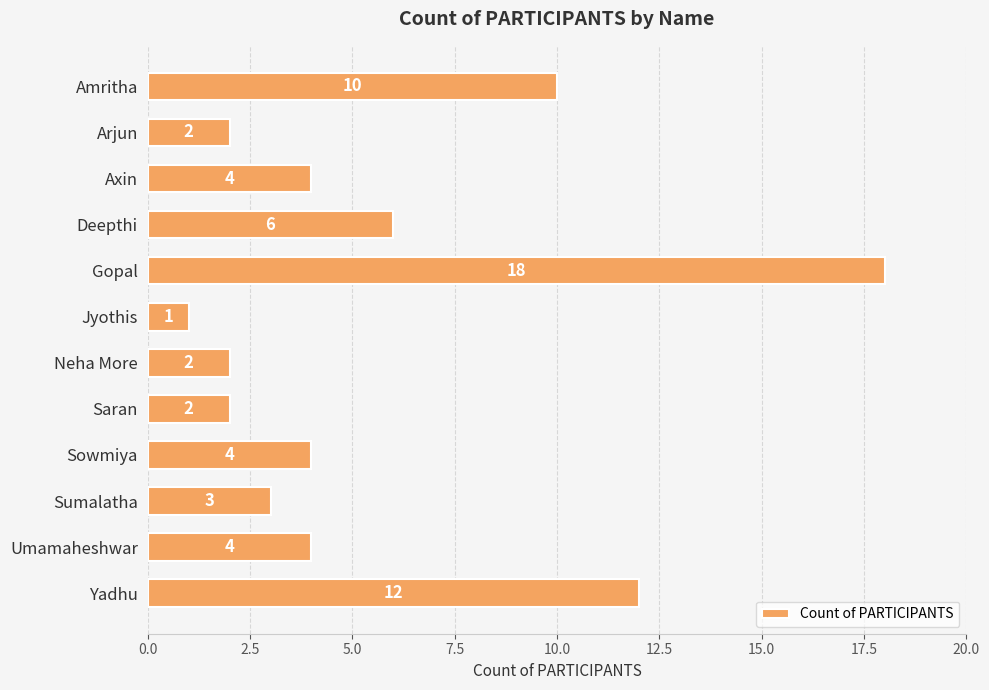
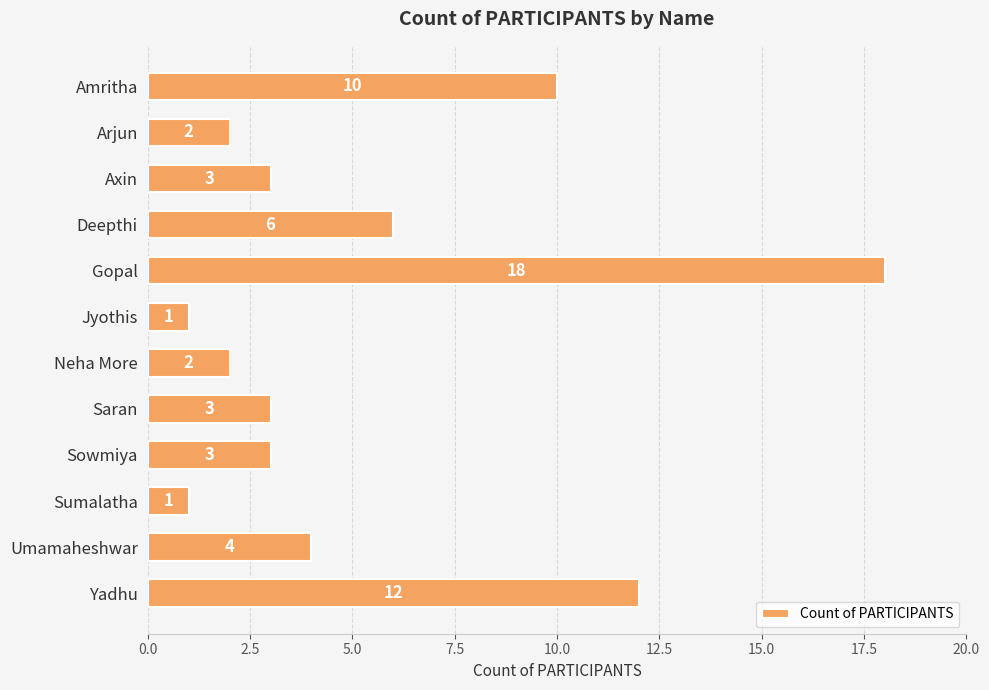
  {
    "Amritha": 10,
    "Arjun": 2,
-   "Axin": 4,
+   "Axin": 3,
    "Deepthi": 6,
    "Gopal": 18,
    "Jyothis": 1,
    "Neha More": 2,
-   "Saran": 2,
-   "Sowmiya": 4,
-   "Sumalatha": 3,
+   "Saran": 3,
+   "Sowmiya": 3,
+   "Sumalatha": 1,
    "Umamaheshwar": 4,
    "Yadhu": 12
  }
